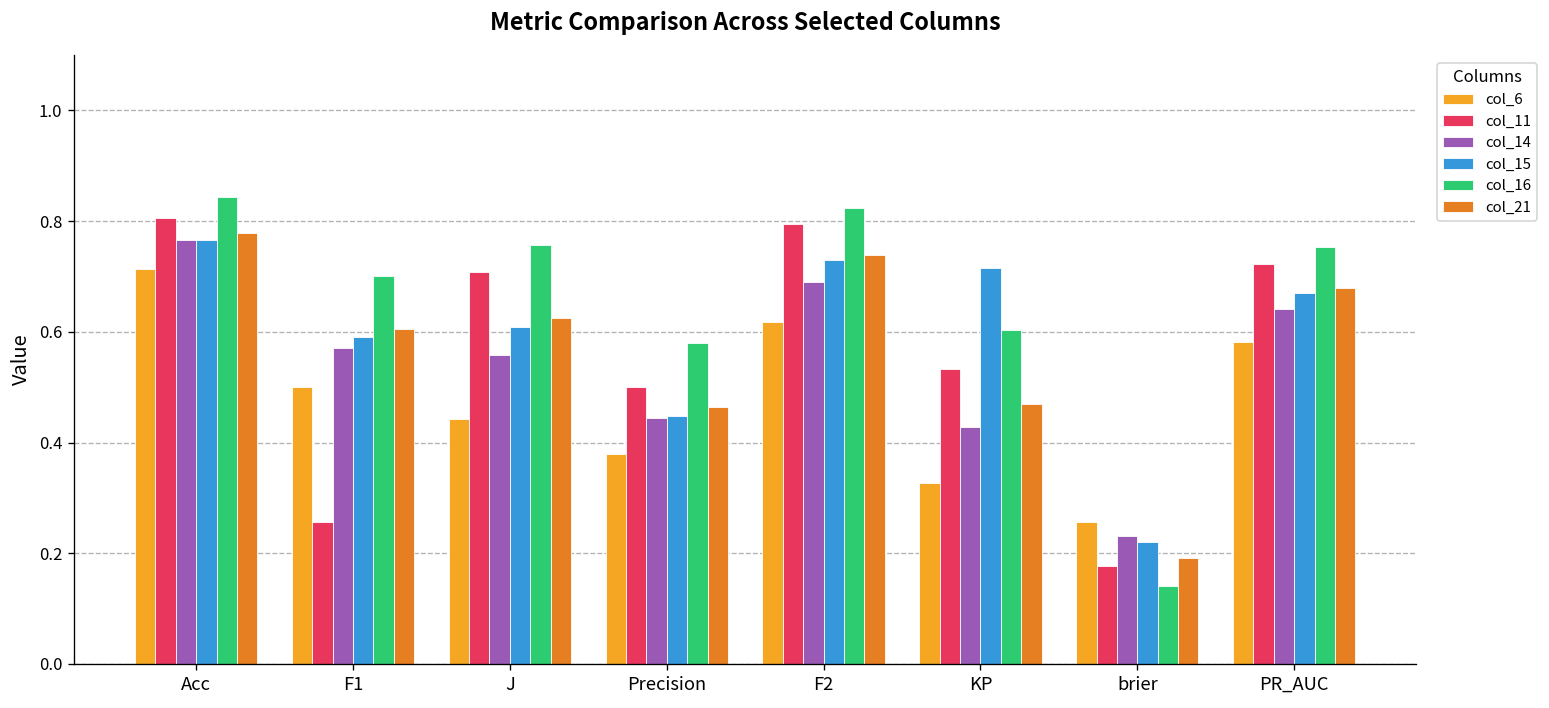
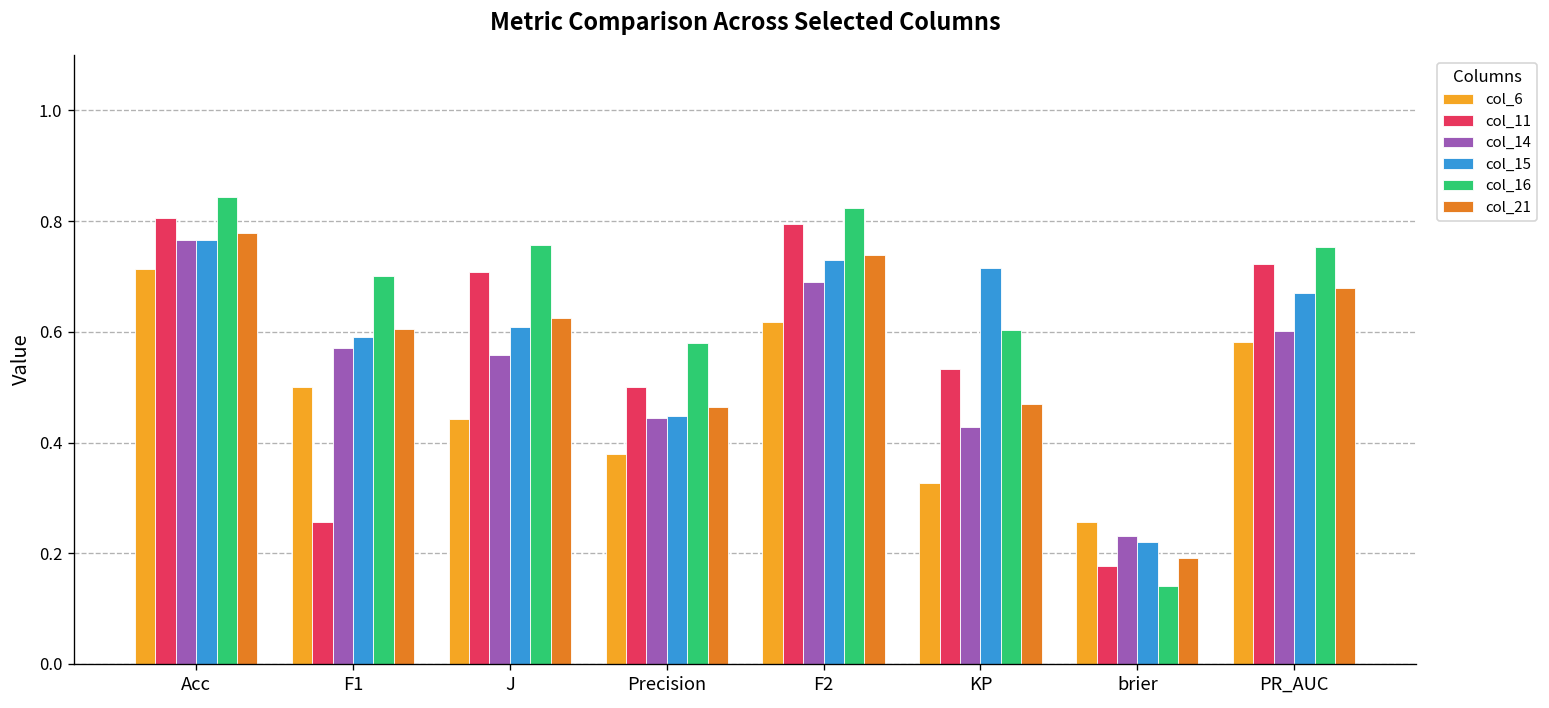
  {
    "col_11": {
      "Acc": 0.81,
      "F1": 0.26,
      "J": 0.71,
      "Precision": 0.50,
      "F2": 0.80,
      "KP": 0.53,
      "brier": 0.18,
      "PR_AUC": 0.72
    },
    "col_14": {
      "Acc": 0.77,
      "F1": 0.57,
      "J": 0.56,
      "Precision": 0.44,
      "F2": 0.69,
      "KP": 0.43,
      "brier": 0.23,
-     "PR_AUC": 0.64
+     "PR_AUC": 0.60
    },
    "col_15": {
      "Acc": 0.77,
      "F1": 0.59,
      "J": 0.61,
      "Precision": 0.45,
      "F2": 0.73,
      "KP": 0.71,
      "brier": 0.22,
      "PR_AUC": 0.67
    },
    "col_16": {
      "Acc": 0.84,
      "F1": 0.70,
      "J": 0.76,
      "Precision": 0.58,
      "F2": 0.82,
      "KP": 0.60,
      "brier": 0.14,
      "PR_AUC": 0.75
    }
  }
